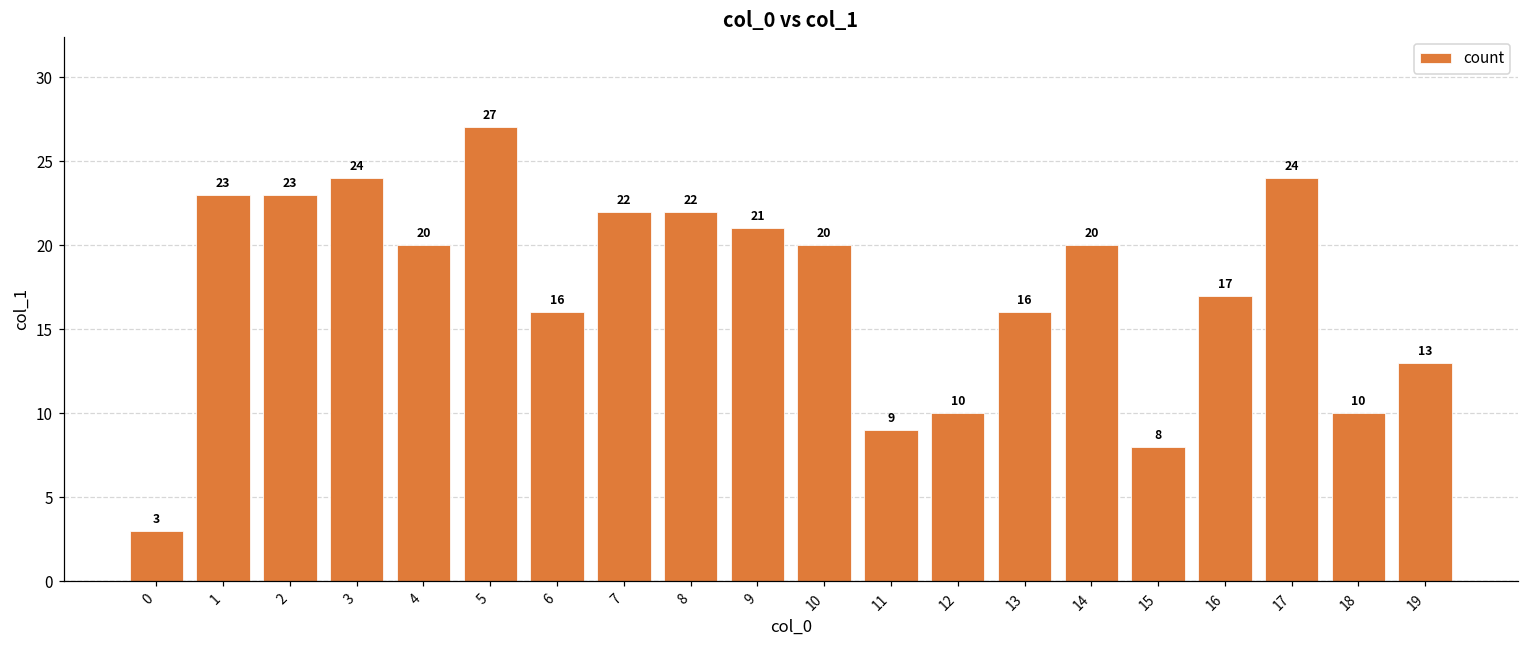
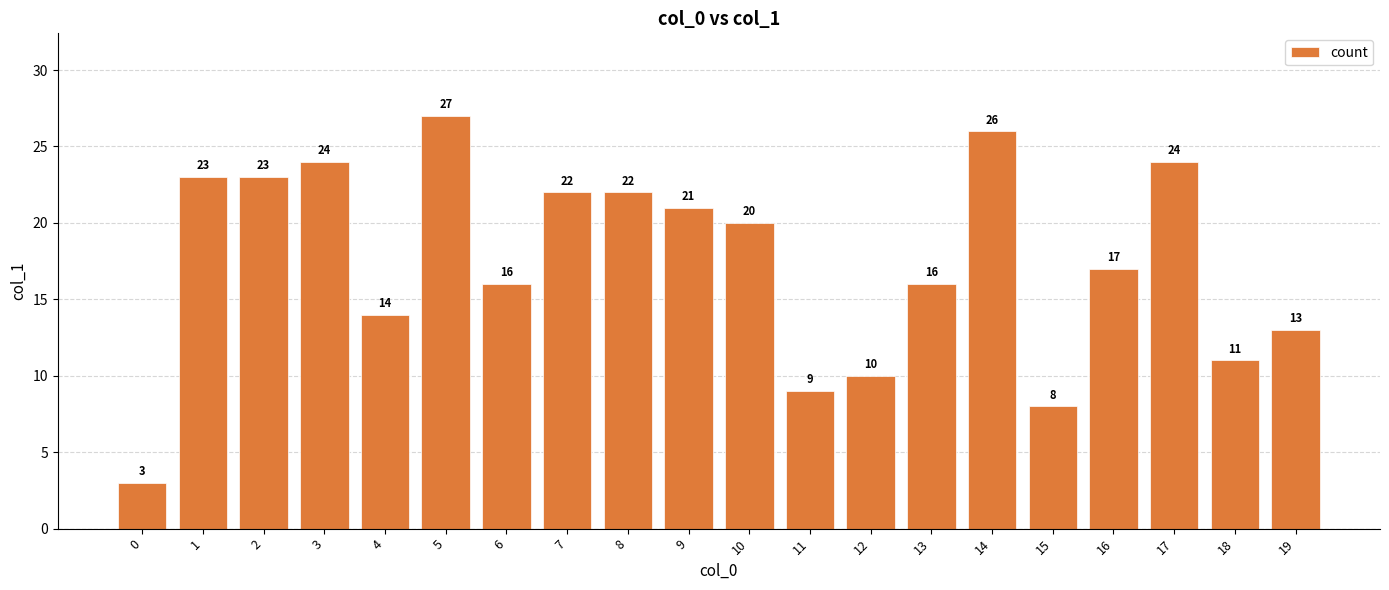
  {
    "0": 3,
    "1": 23,
    "2": 23,
    "3": 24,
-   "4": 20,
+   "4": 14,
    "5": 27,
    "6": 16,
    "7": 22,
    "8": 22,
    "9": 21,
    "10": 20,
    "11": 9,
    "12": 10,
    "13": 16,
-   "14": 20,
+   "14": 26,
    "15": 8,
    "16": 17,
    "17": 24,
-   "18": 10,
+   "18": 11,
    "19": 13
  }
